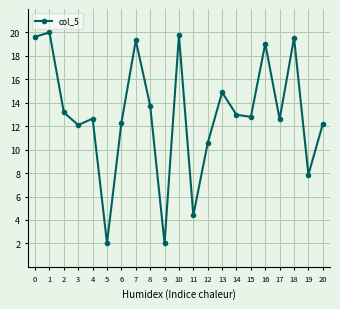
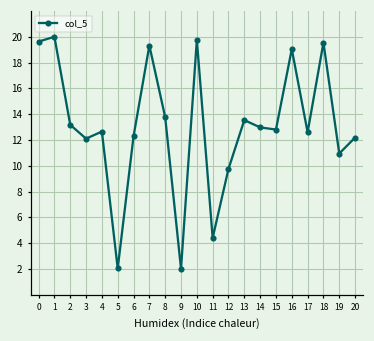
  {
    "0": 19.6,
    "1": 20.0,
    "2": 13.2,
    "3": 12.1,
    "4": 12.6,
    "5": 2.0,
    "6": 12.3,
    "7": 19.3,
    "8": 13.8,
    "9": 2.0,
    "10": 19.8,
    "11": 4.4,
-   "12": 10.6,
-   "13": 14.9,
+   "12": 9.8,
+   "13": 13.5,
    "14": 13.0,
    "15": 12.8,
    "16": 19.0,
    "17": 12.6,
    "18": 19.5,
-   "19": 7.9,
+   "19": 10.9,
    "20": 12.2
  }
